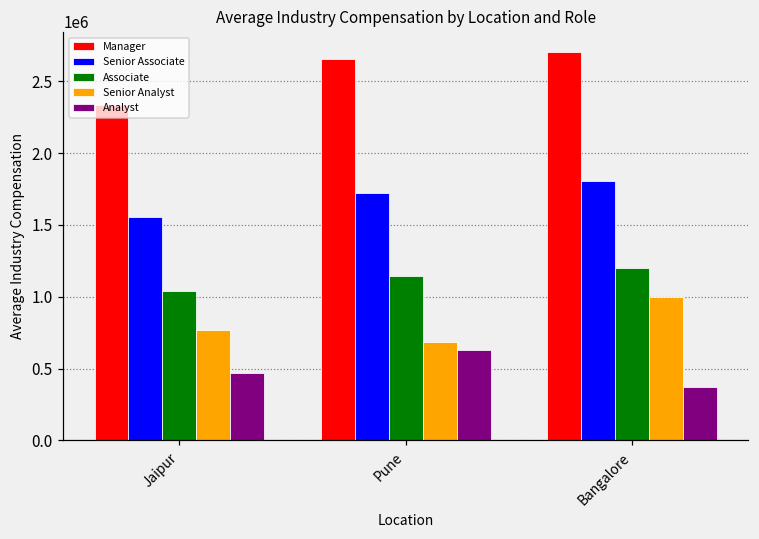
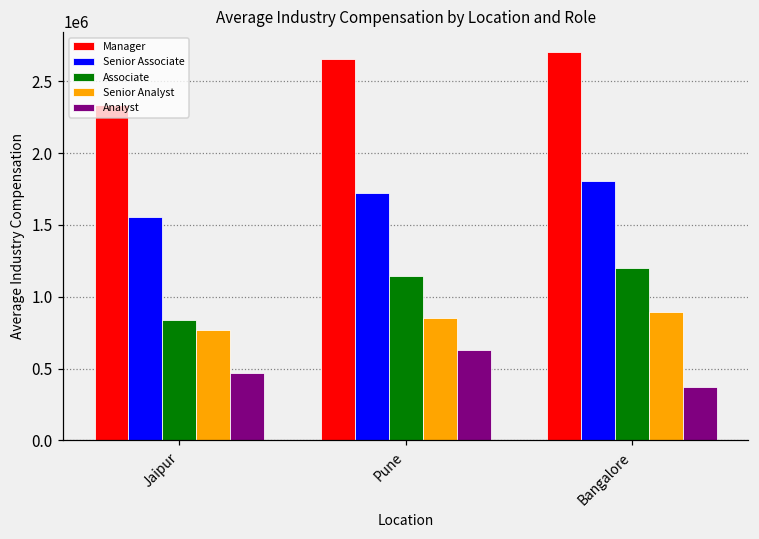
  {
    "Manager": {
      "Pune": 2650000,
      "Bangalore": 2710000
    },
    "Senior Associate": {
      "Jaipur": 1560000,
      "Pune": 1720000,
      "Bangalore": 1800000
    },
    "Associate": {
-     "Jaipur": 1040000,
+     "Jaipur": 840000,
      "Pune": 1150000,
      "Bangalore": 1200000
    },
    "Senior Analyst": {
      "Jaipur": 770000,
-     "Pune": 680000,
-     "Bangalore": 1000000
+     "Pune": 850000,
+     "Bangalore": 890000
    },
    "Analyst": {
      "Jaipur": 470000,
      "Pune": 630000,
      "Bangalore": 370000
    }
  }
